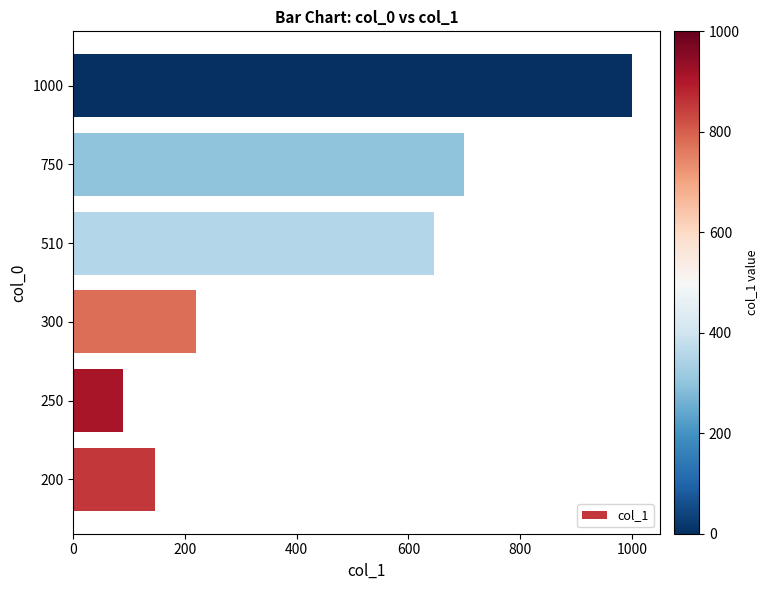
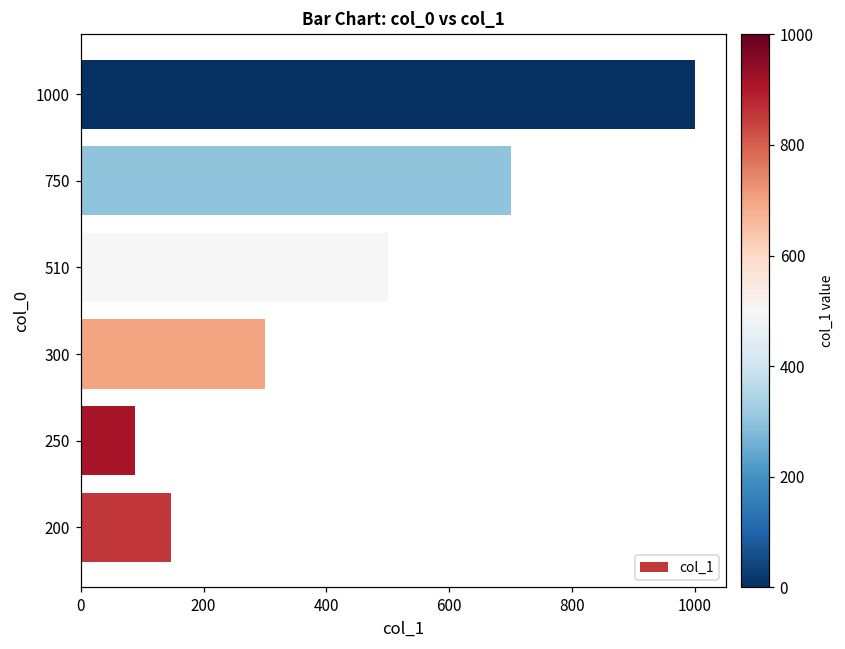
  {
    "1000": 1000,
    "750": 700,
-   "510": 650,
-   "300": 220,
+   "510": 500,
+   "300": 300,
    "250": 90,
    "200": 150
  }
